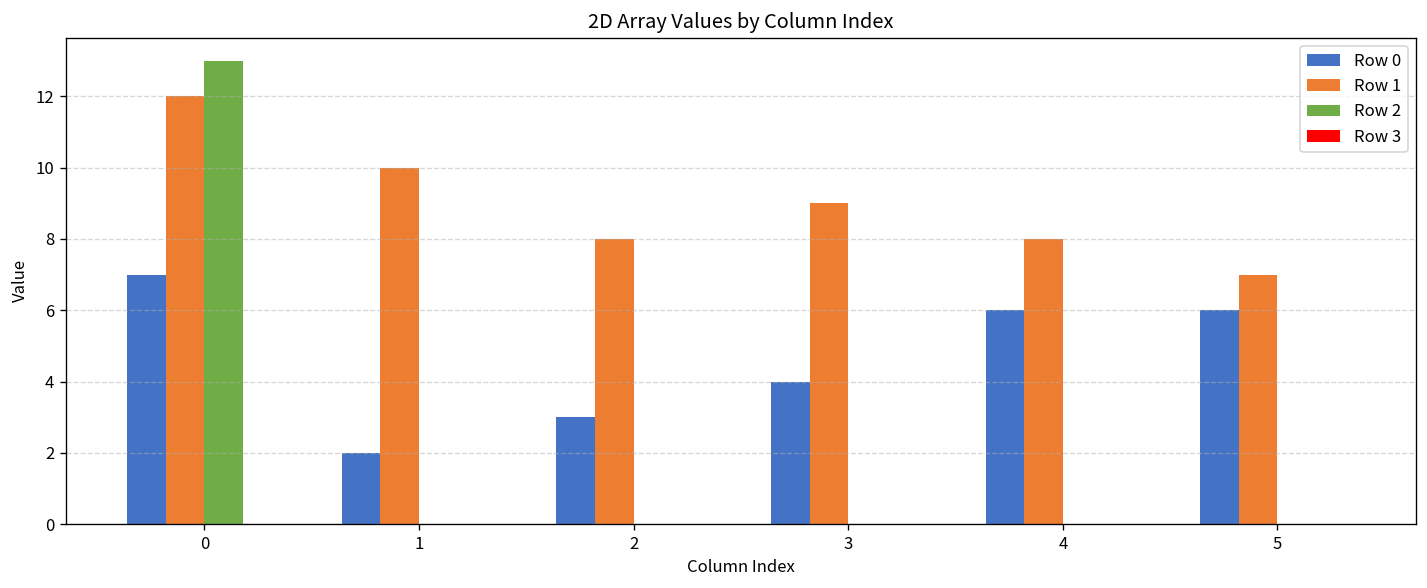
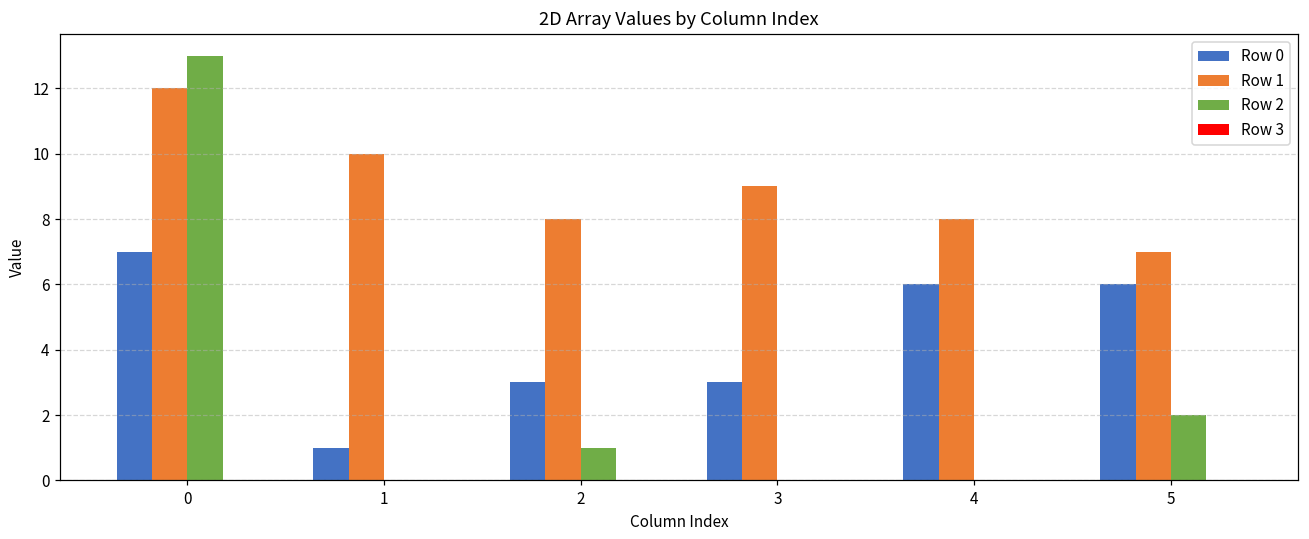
  {
    "Row 0": {
      "0": 7,
-     "1": 2,
+     "1": 1,
      "2": 3,
-     "3": 4,
+     "3": 3,
      "4": 6,
      "5": 6
    },
    "Row 1": {
      "0": 12,
      "1": 10,
      "2": 8,
      "3": 9,
      "4": 8,
      "5": 7
    },
    "Row 2": {
      "0": 13,
      "1": 0,
-     "2": 0,
+     "2": 1,
      "3": 0,
      "4": 0,
-     "5": 0
+     "5": 2
    },
    "Row 3": {
      "0": 0,
      "1": 0,
      "2": 0,
      "3": 0,
      "4": 0,
      "5": 0
    }
  }
